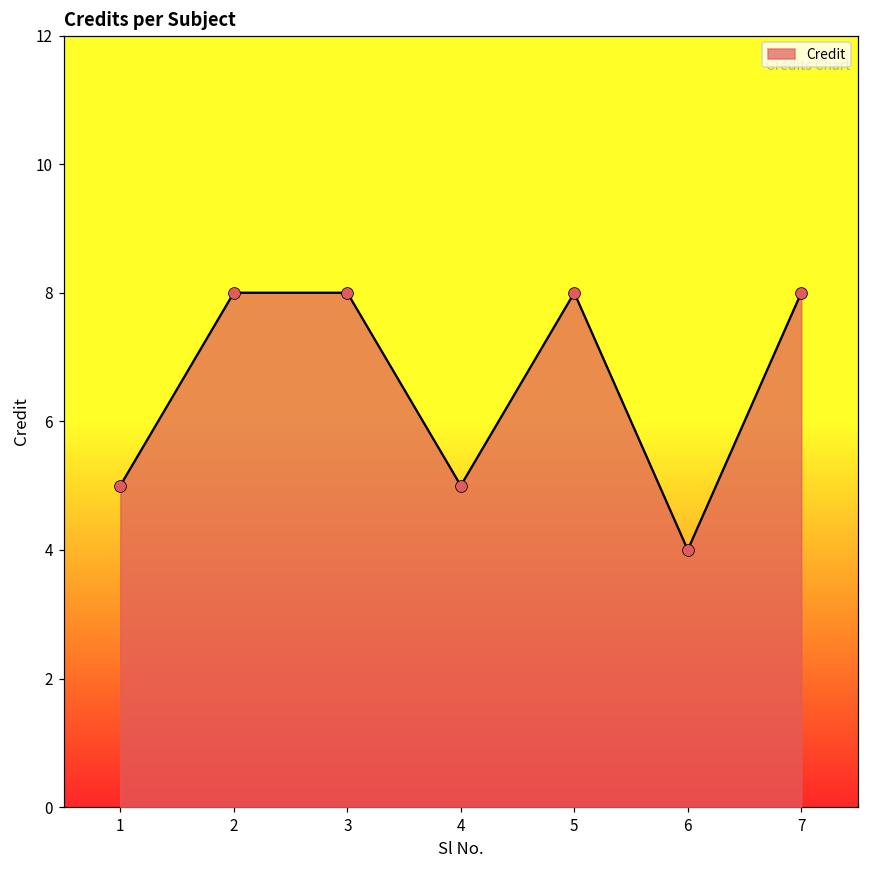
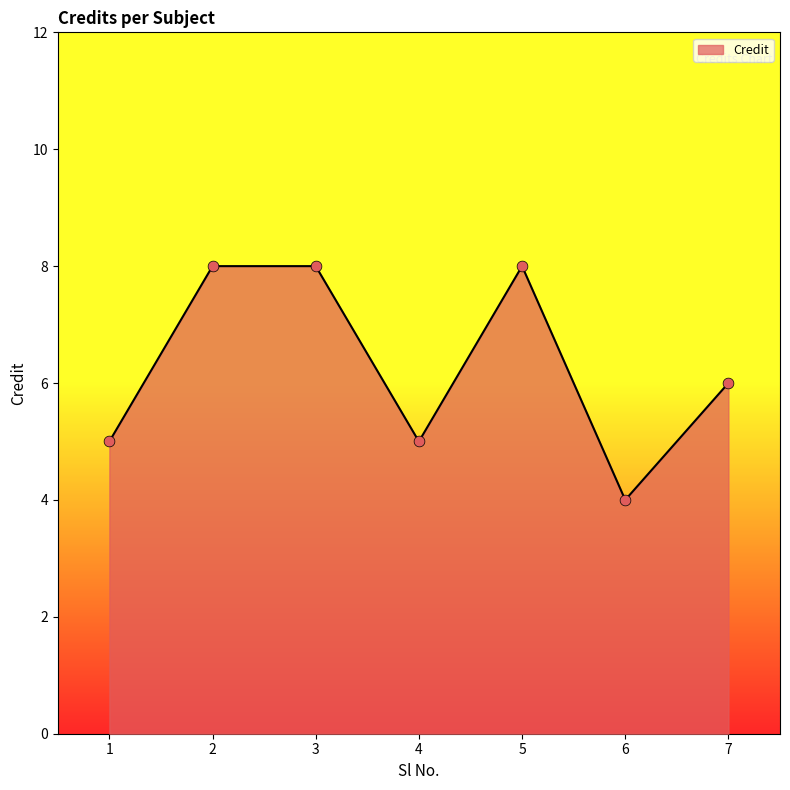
  {
    "1": 5,
    "2": 8,
    "3": 8,
    "4": 5,
    "5": 8,
    "6": 4,
-   "7": 8
+   "7": 6
  }
